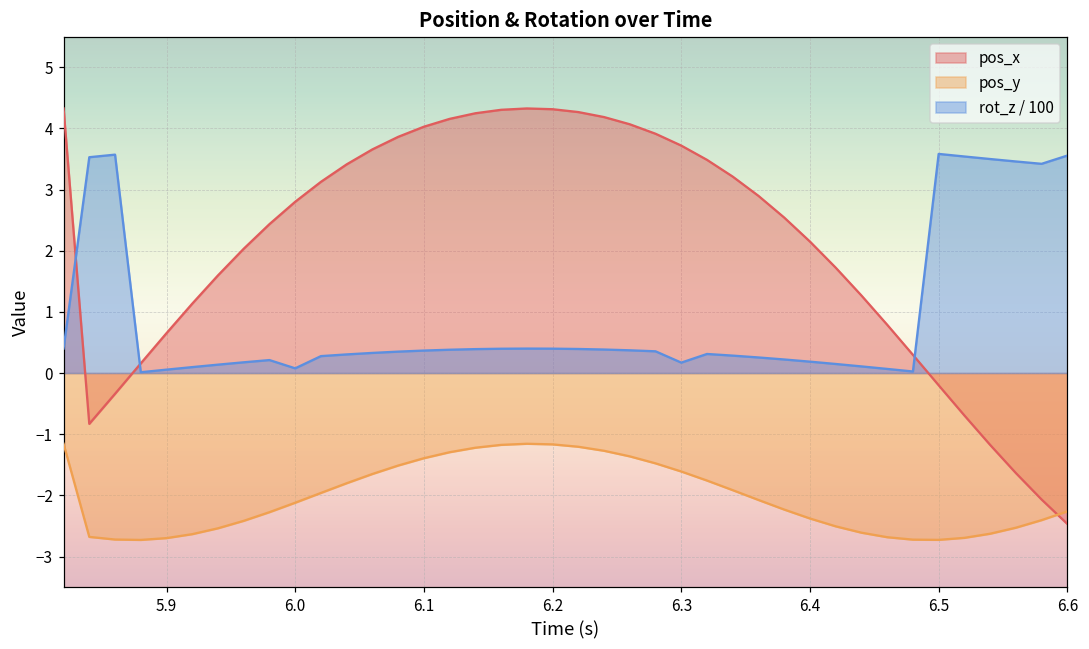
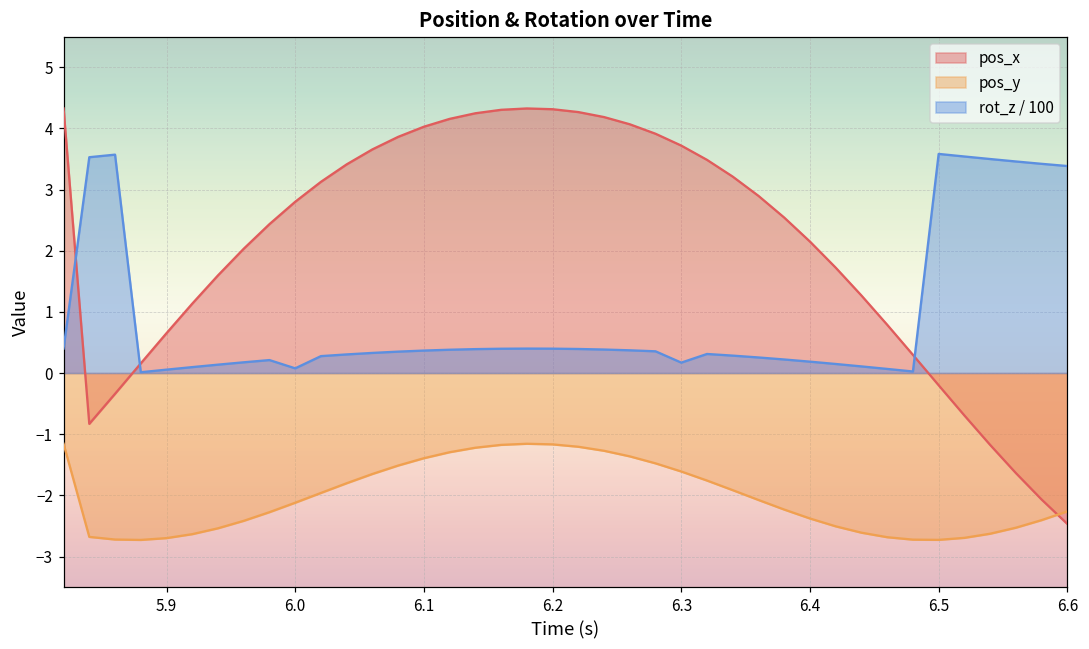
  {
    "rot_z / 100": {
      "5.9": 0.1,
      "6.0": 0.1,
      "6.1": 0.4,
      "6.2": 0.4,
      "6.3": 0.2,
      "6.4": 0.2,
      "6.5": 3.6,
-     "6.6": 3.6
+     "6.6": 3.4
    }
  }
